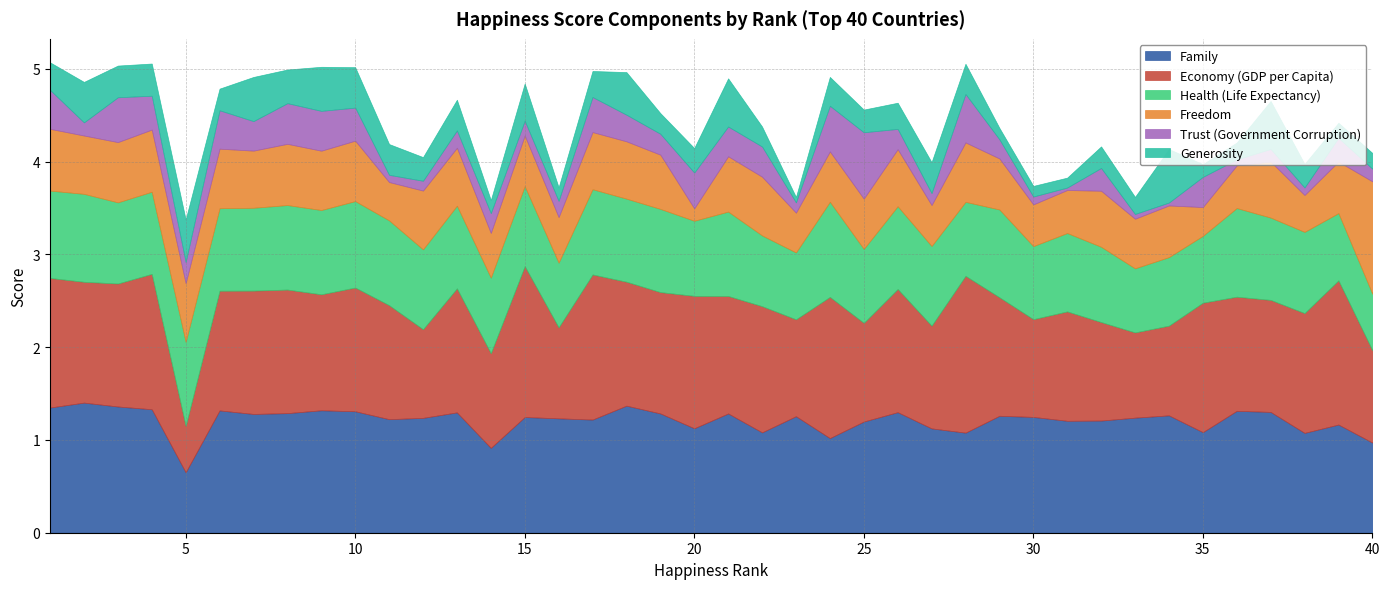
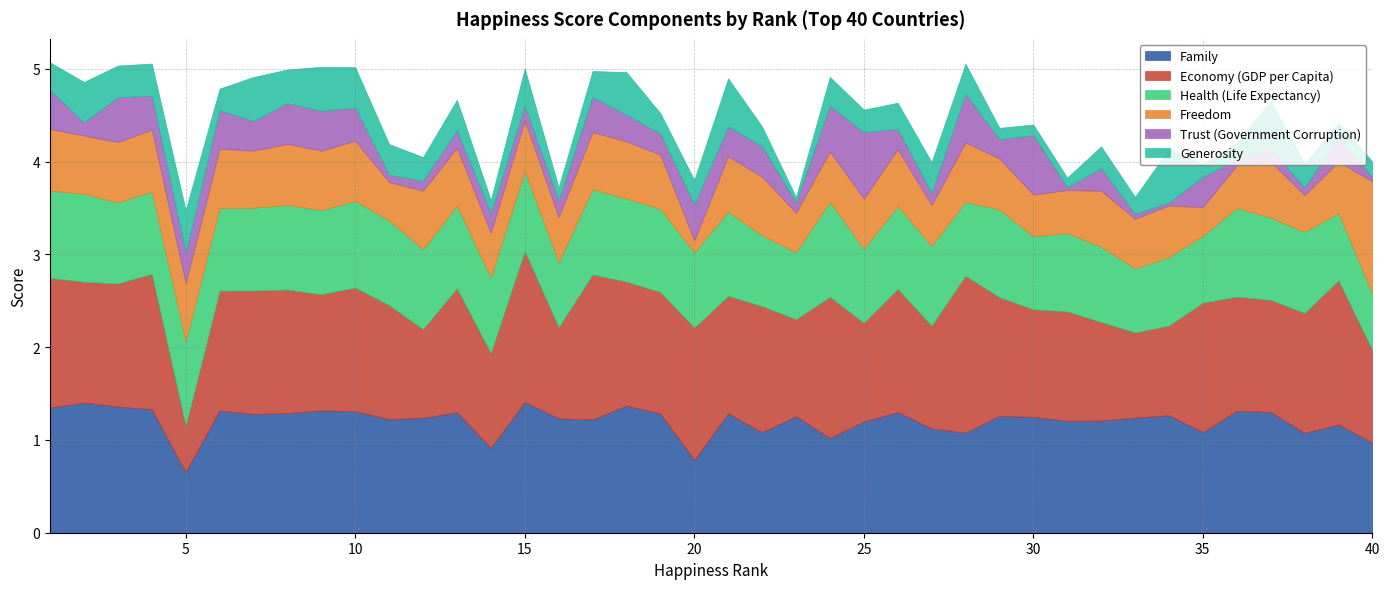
  {
    "Family": {
      "5": 0.7,
      "10": 1.3,
-     "15": 1.2,
-     "20": 1.1,
+     "15": 1.4,
+     "20": 0.8,
      "25": 1.2,
      "30": 1.2,
      "35": 1.1,
      "40": 1.0
    },
    "Economy (GDP per Capita)": {
      "5": 0.5,
      "10": 1.3,
      "15": 1.6,
      "20": 1.4,
      "25": 1.1,
-     "30": 1.1,
+     "30": 1.2,
      "35": 1.4,
      "40": 1.0
    },
    "Freedom": {
      "5": 0.6,
      "10": 0.7,
      "15": 0.5,
      "20": 0.1,
      "25": 0.5,
      "30": 0.4,
      "35": 0.3,
      "40": 1.2
    },
    "Trust (Government Corruption)": {
-     "5": 0.2,
+     "5": 0.3,
      "10": 0.4,
      "15": 0.2,
      "20": 0.4,
      "25": 0.7,
-     "30": 0.1,
+     "30": 0.6,
      "35": 0.3,
-     "40": 0.1
+     "40": 0.0
    }
  }
